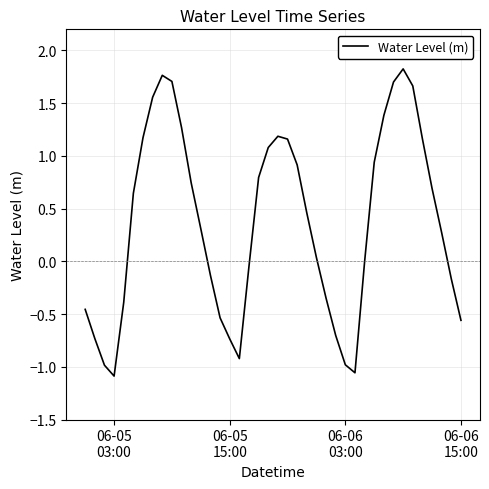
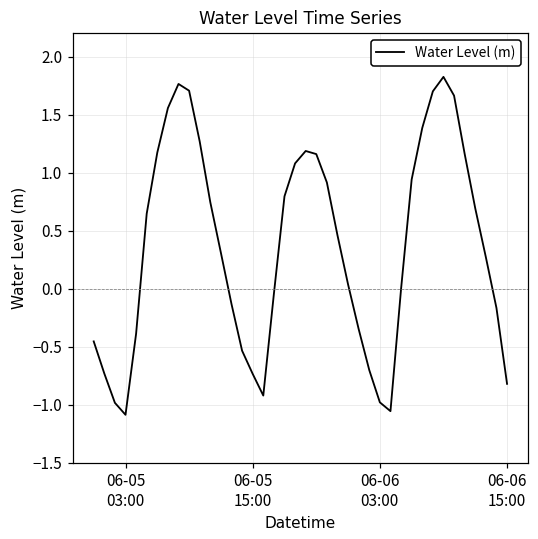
  {
    "06-05 03:00": -1.09,
    "06-05 15:00": -0.74,
    "06-06 03:00": -0.98,
-   "06-06 15:00": -0.56
+   "06-06 15:00": -0.82
  }
